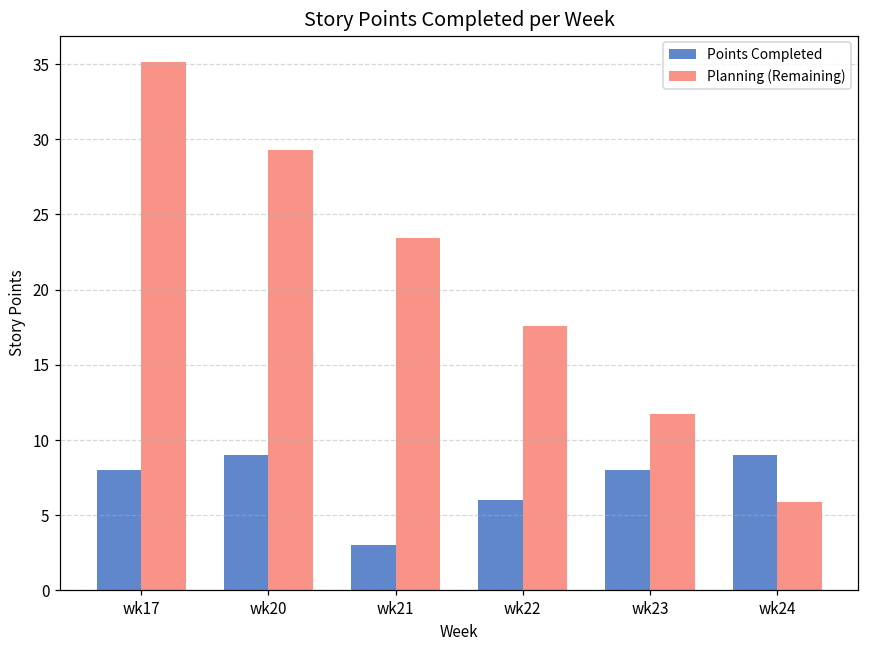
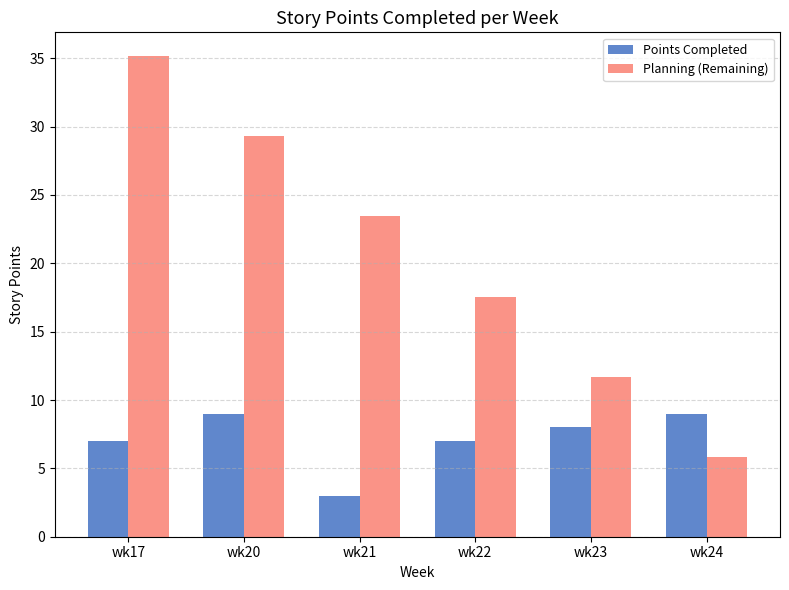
  {
    "Points Completed": {
-     "wk17": 8,
+     "wk17": 7,
      "wk20": 9,
      "wk21": 3,
-     "wk22": 6,
+     "wk22": 7,
      "wk23": 8,
      "wk24": 9
    },
    "Planning (Remaining)": {
      "wk17": 35,
      "wk20": 29.3,
      "wk21": 23.4,
      "wk22": 17.6,
      "wk23": 11.7,
      "wk24": 6
    }
  }
